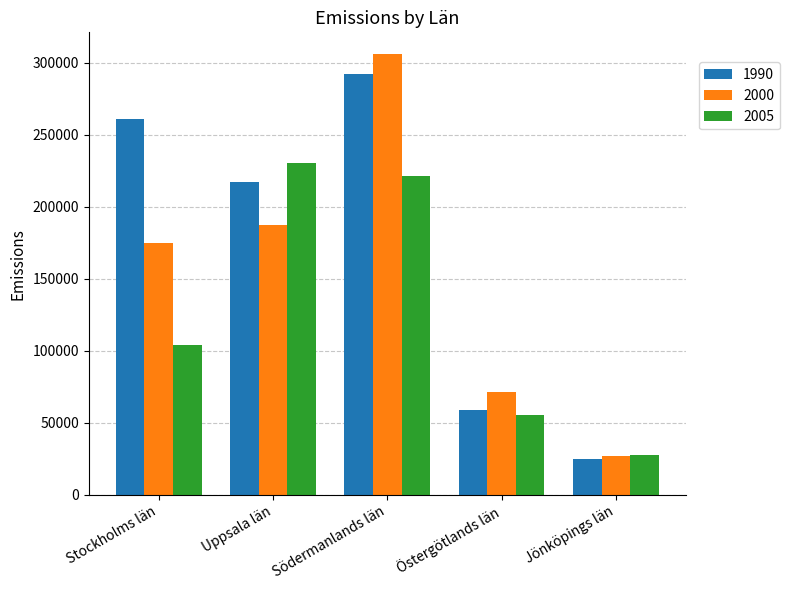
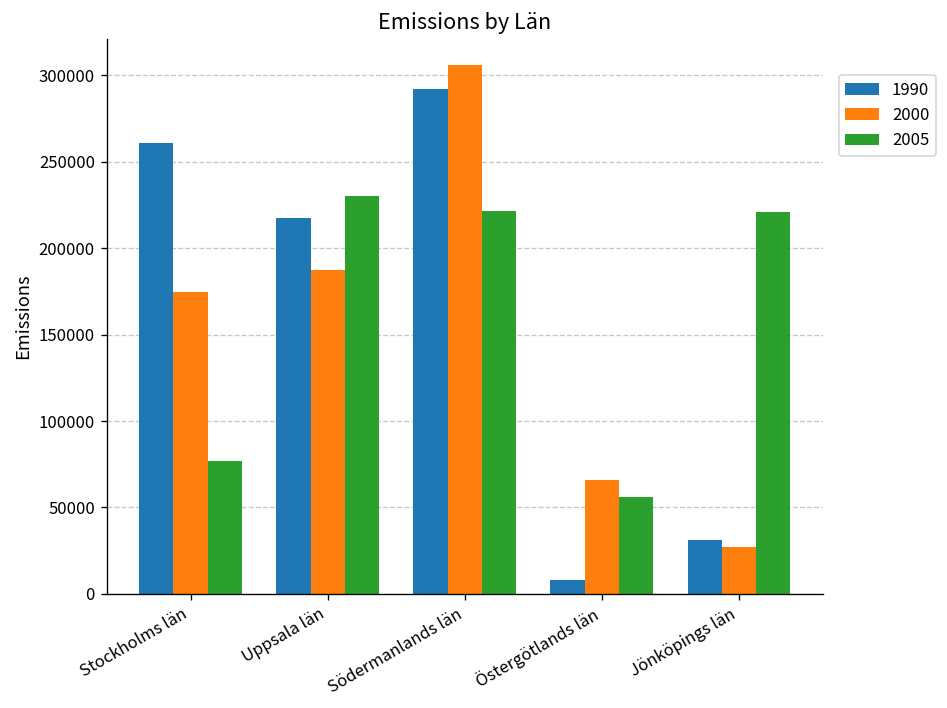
  {
    "1990": {
      "Stockholms län": 261000,
      "Uppsala län": 217000,
      "Södermanlands län": 292000,
-     "Östergötlands län": 59000,
-     "Jönköpings län": 25000
+     "Östergötlands län": 8000,
+     "Jönköpings län": 31000
    },
    "2000": {
      "Stockholms län": 175000,
      "Uppsala län": 188000,
      "Södermanlands län": 306000,
-     "Östergötlands län": 71000,
+     "Östergötlands län": 66000,
      "Jönköpings län": 27000
    },
    "2005": {
-     "Stockholms län": 104000,
+     "Stockholms län": 77000,
      "Uppsala län": 231000,
      "Södermanlands län": 222000,
      "Östergötlands län": 56000,
-     "Jönköpings län": 28000
+     "Jönköpings län": 221000
    }
  }
